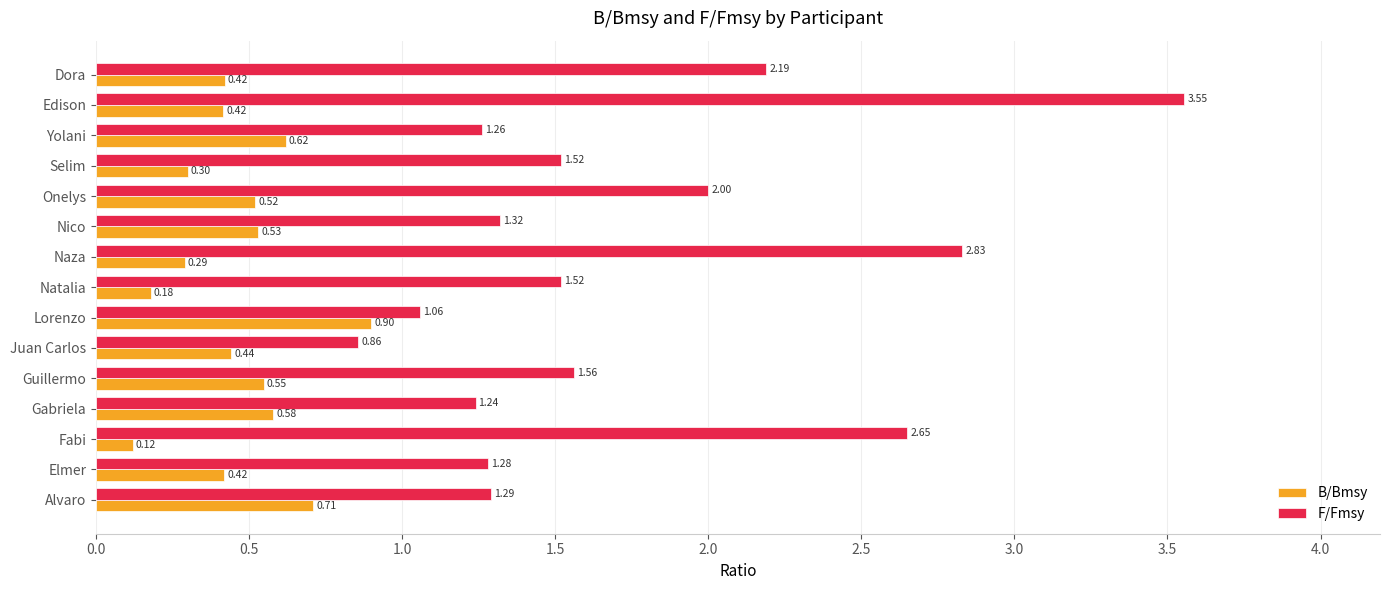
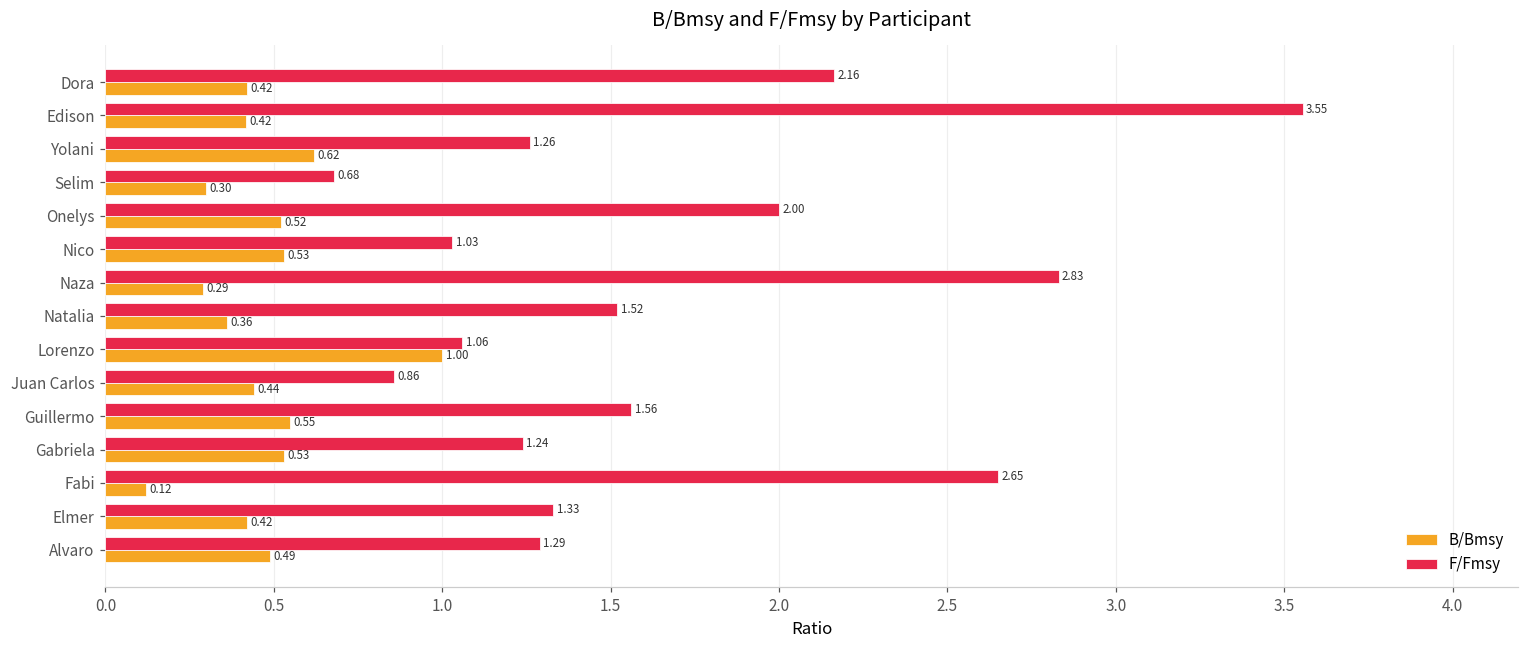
  {
    "B/Bmsy": {
      "Dora": 0.42,
      "Edison": 0.42,
      "Yolani": 0.62,
      "Selim": 0.30,
      "Onelys": 0.52,
      "Nico": 0.53,
      "Naza": 0.29,
-     "Natalia": 0.18,
-     "Lorenzo": 0.90,
+     "Natalia": 0.36,
+     "Lorenzo": 1.00,
      "Juan Carlos": 0.44,
      "Guillermo": 0.55,
-     "Gabriela": 0.58,
+     "Gabriela": 0.53,
      "Fabi": 0.12,
      "Elmer": 0.42,
-     "Alvaro": 0.71
+     "Alvaro": 0.49
    },
    "F/Fmsy": {
-     "Dora": 2.19,
+     "Dora": 2.16,
      "Edison": 3.55,
      "Yolani": 1.26,
-     "Selim": 1.52,
+     "Selim": 0.68,
      "Onelys": 2.00,
-     "Nico": 1.32,
+     "Nico": 1.03,
      "Naza": 2.83,
      "Natalia": 1.52,
      "Lorenzo": 1.06,
      "Juan Carlos": 0.86,
      "Guillermo": 1.56,
      "Gabriela": 1.24,
      "Fabi": 2.65,
-     "Elmer": 1.28,
+     "Elmer": 1.33,
      "Alvaro": 1.29
    }
  }
